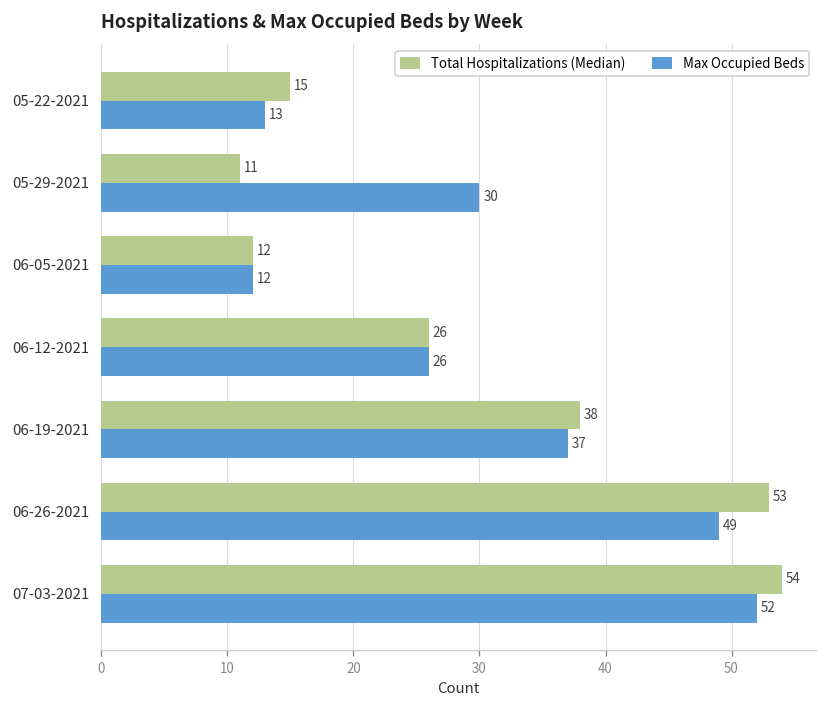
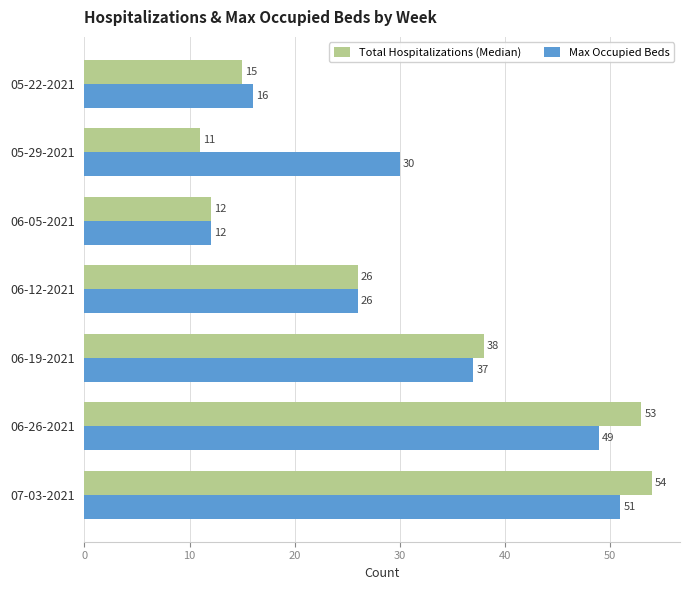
  {
    "Total Hospitalizations (Median)": {
      "05-22-2021": 15,
      "05-29-2021": 11,
      "06-05-2021": 12,
      "06-12-2021": 26,
      "06-19-2021": 38,
      "06-26-2021": 53,
      "07-03-2021": 54
    },
    "Max Occupied Beds": {
-     "05-22-2021": 13,
+     "05-22-2021": 16,
      "05-29-2021": 30,
      "06-05-2021": 12,
      "06-12-2021": 26,
      "06-19-2021": 37,
      "06-26-2021": 49,
-     "07-03-2021": 52
+     "07-03-2021": 51
    }
  }
